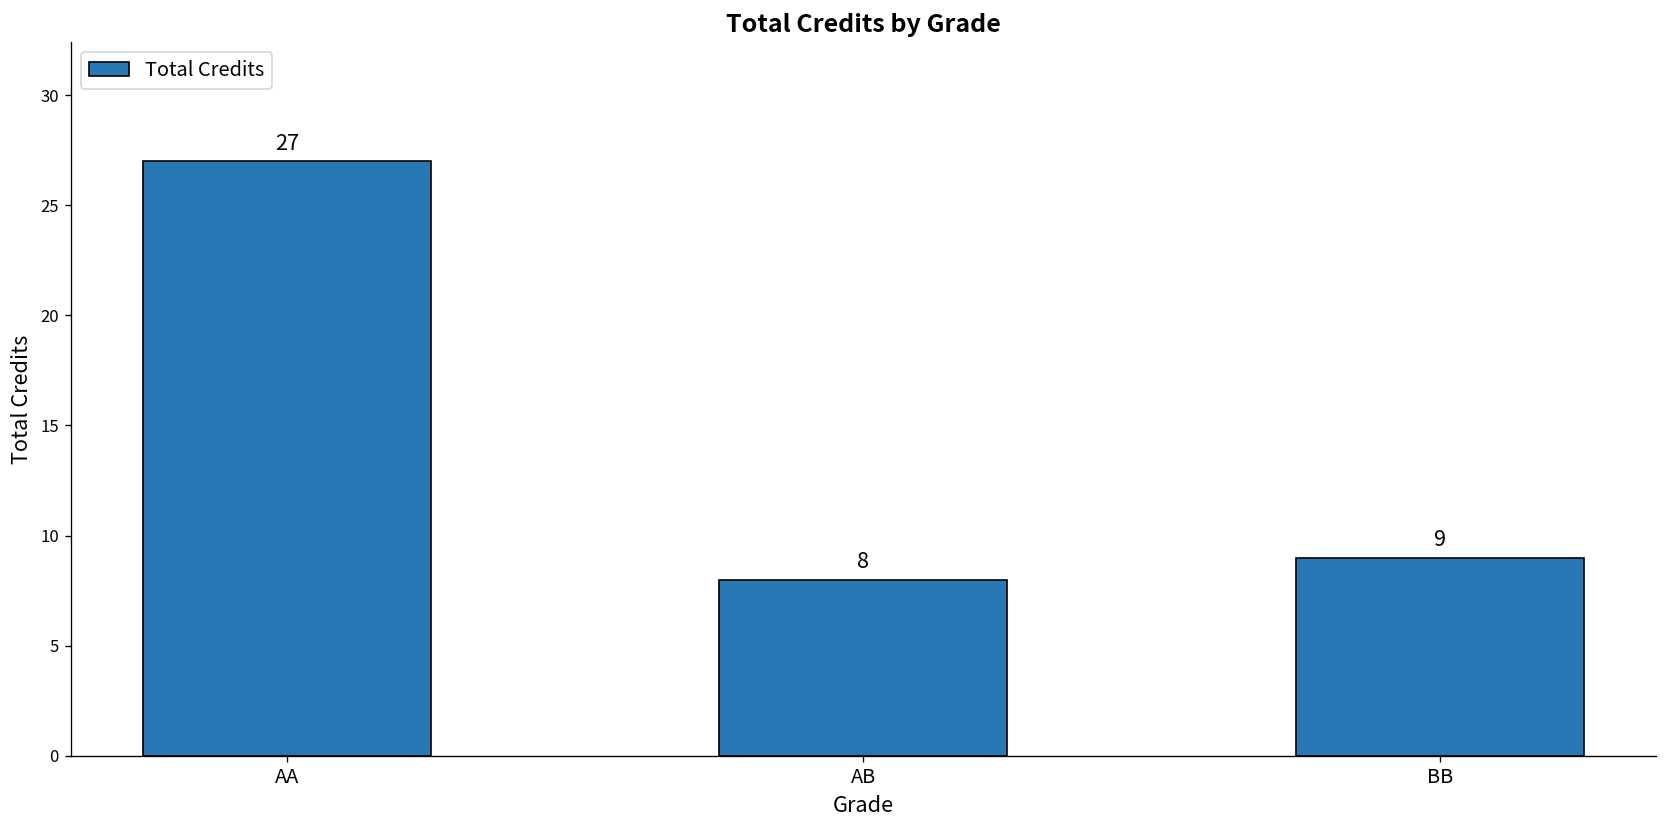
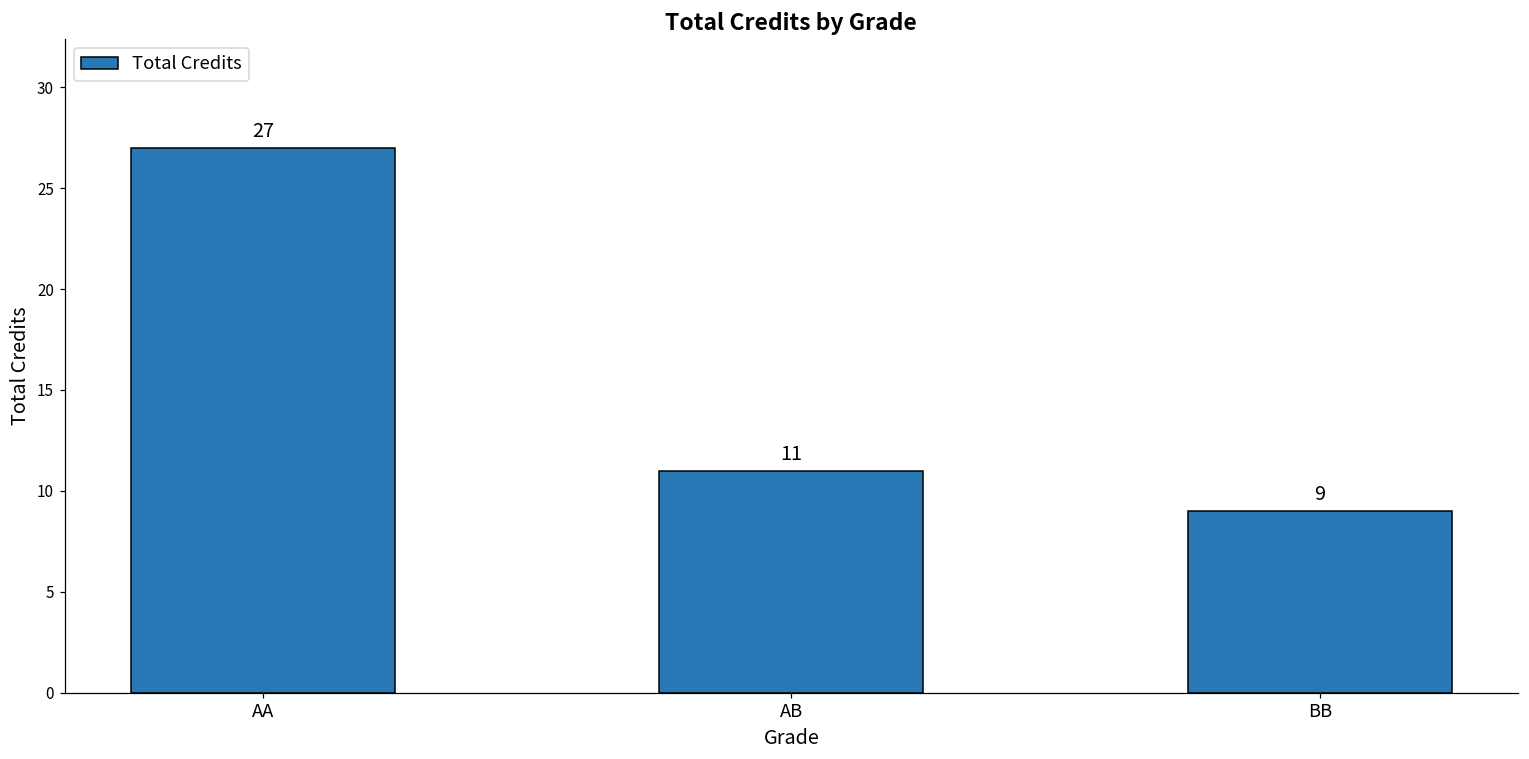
  {
    "AA": 27,
-   "AB": 8,
+   "AB": 11,
    "BB": 9
  }
